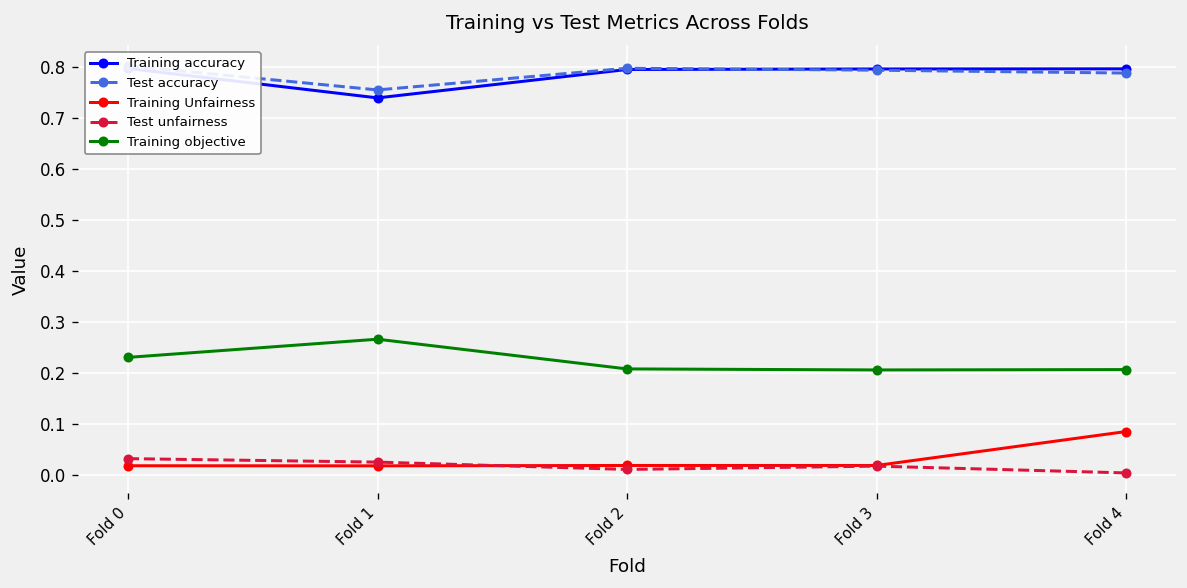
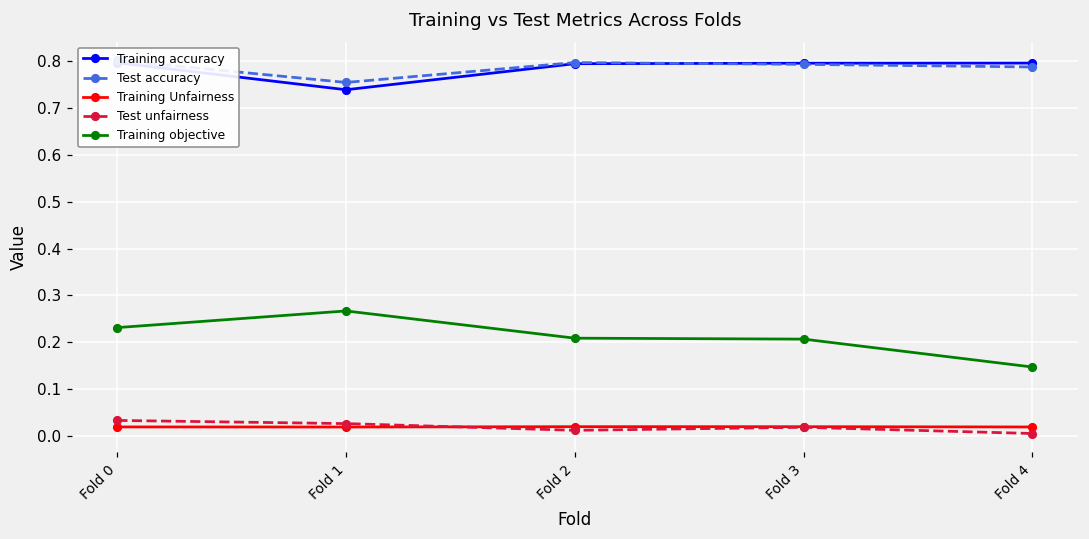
  {
    "Training accuracy": {
      "Fold 1": 0.74,
      "Fold 4": 0.80
    },
    "Test accuracy": {
      "Fold 1": 0.76,
      "Fold 4": 0.79
    },
    "Training Unfairness": {
      "Fold 0": 0.02,
      "Fold 1": 0.02,
      "Fold 2": 0.02,
-     "Fold 4": 0.09
+     "Fold 4": 0.02
    },
    "Test unfairness": {
      "Fold 0": 0.03,
      "Fold 1": 0.03,
      "Fold 2": 0.01,
      "Fold 4": 0.00
    },
    "Training objective": {
      "Fold 0": 0.23,
      "Fold 1": 0.27,
      "Fold 2": 0.21,
      "Fold 3": 0.21,
-     "Fold 4": 0.21
+     "Fold 4": 0.15
    }
  }
